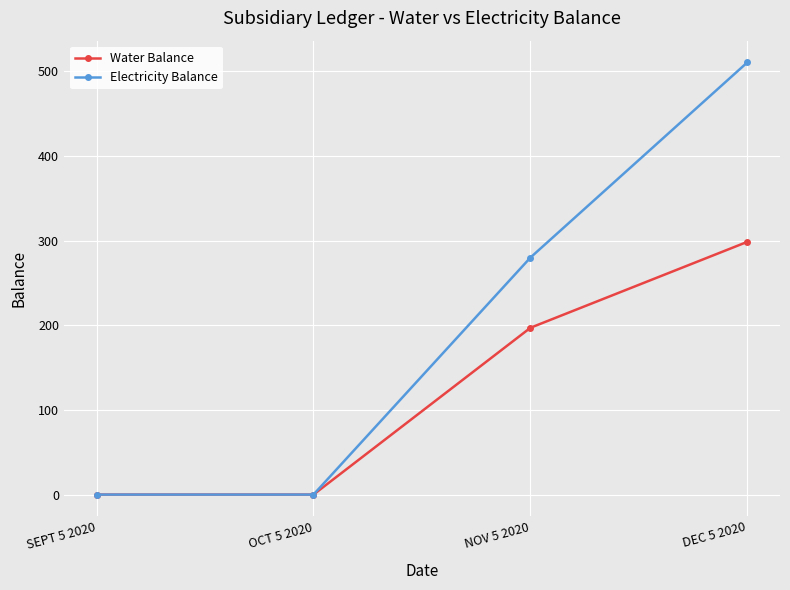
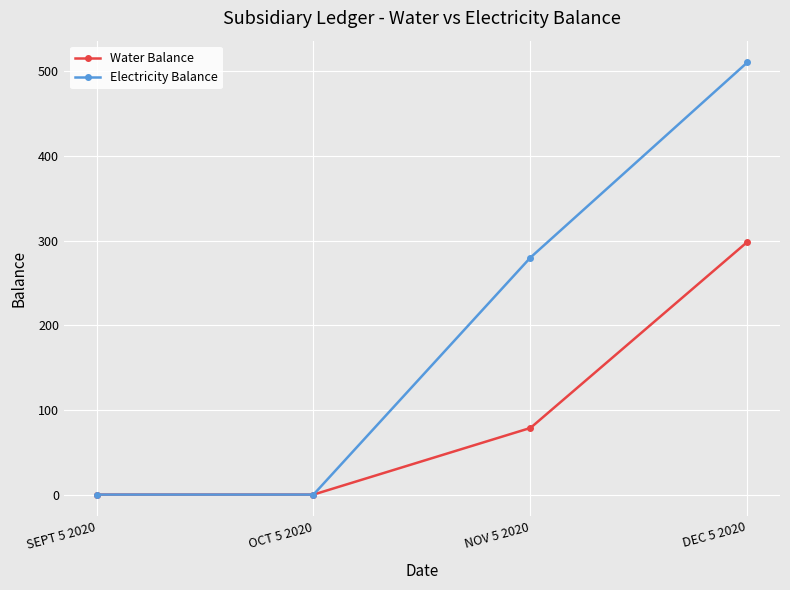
  {
    "Water Balance": {
-     "NOV 5 2020": 200,
+     "NOV 5 2020": 80,
      "DEC 5 2020": 300
    },
    "Electricity Balance": {
      "NOV 5 2020": 280,
      "DEC 5 2020": 510
    }
  }
